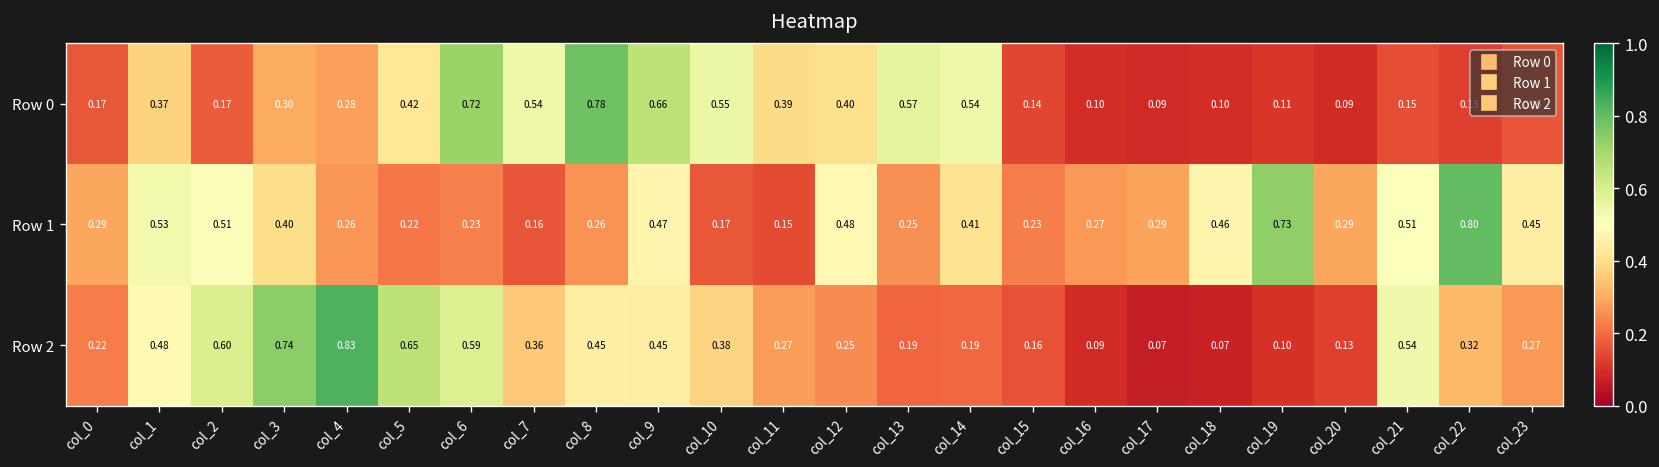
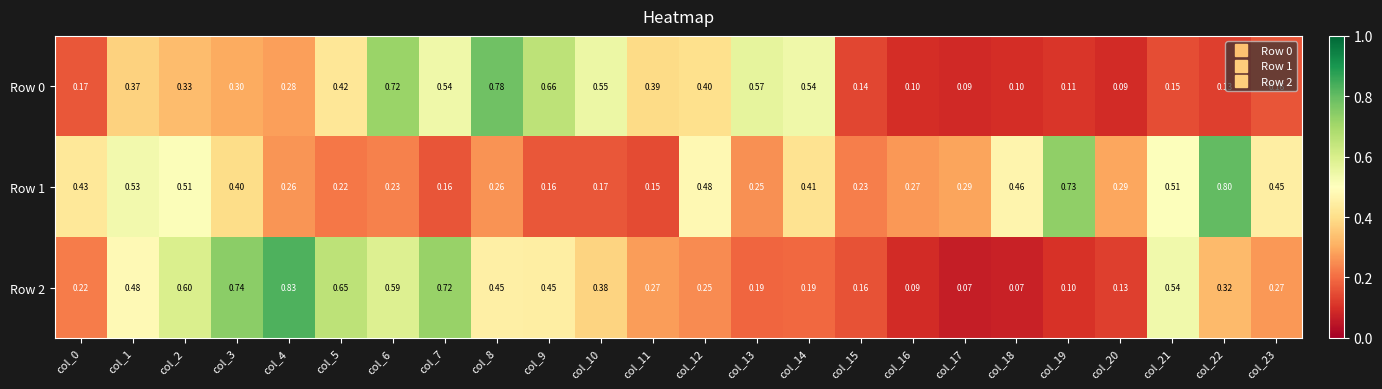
  {
    "Row 0": {
      "col_0": 0.17,
      "col_1": 0.37,
-     "col_2": 0.17,
+     "col_2": 0.33,
      "col_3": 0.30,
      "col_4": 0.28,
      "col_5": 0.42,
      "col_6": 0.72,
      "col_7": 0.54,
      "col_8": 0.78,
      "col_9": 0.66,
      "col_10": 0.55,
      "col_11": 0.39,
      "col_12": 0.40,
      "col_13": 0.57,
      "col_14": 0.54,
      "col_15": 0.14,
      "col_16": 0.10,
      "col_17": 0.09,
      "col_18": 0.10,
      "col_19": 0.11,
      "col_20": 0.09,
      "col_21": 0.15
    },
    "Row 1": {
-     "col_0": 0.29,
+     "col_0": 0.43,
      "col_1": 0.53,
      "col_2": 0.51,
      "col_3": 0.40,
      "col_4": 0.26,
      "col_5": 0.22,
      "col_6": 0.23,
      "col_7": 0.16,
      "col_8": 0.26,
-     "col_9": 0.47,
+     "col_9": 0.16,
      "col_10": 0.17,
      "col_11": 0.15,
      "col_12": 0.48,
      "col_13": 0.25,
      "col_14": 0.41,
      "col_15": 0.23,
      "col_16": 0.27,
      "col_17": 0.29,
      "col_18": 0.46,
      "col_19": 0.73,
      "col_20": 0.29,
      "col_21": 0.51,
      "col_22": 0.80,
      "col_23": 0.45
    },
    "Row 2": {
      "col_0": 0.22,
      "col_1": 0.48,
      "col_2": 0.60,
      "col_3": 0.74,
      "col_4": 0.83,
      "col_5": 0.65,
      "col_6": 0.59,
-     "col_7": 0.36,
+     "col_7": 0.72,
      "col_8": 0.45,
      "col_9": 0.45,
      "col_10": 0.38,
      "col_11": 0.27,
      "col_12": 0.25,
      "col_13": 0.19,
      "col_14": 0.19,
      "col_15": 0.16,
      "col_16": 0.09,
      "col_17": 0.07,
      "col_18": 0.07,
      "col_19": 0.10,
      "col_20": 0.13,
      "col_21": 0.54,
      "col_22": 0.32,
      "col_23": 0.27
    }
  }
